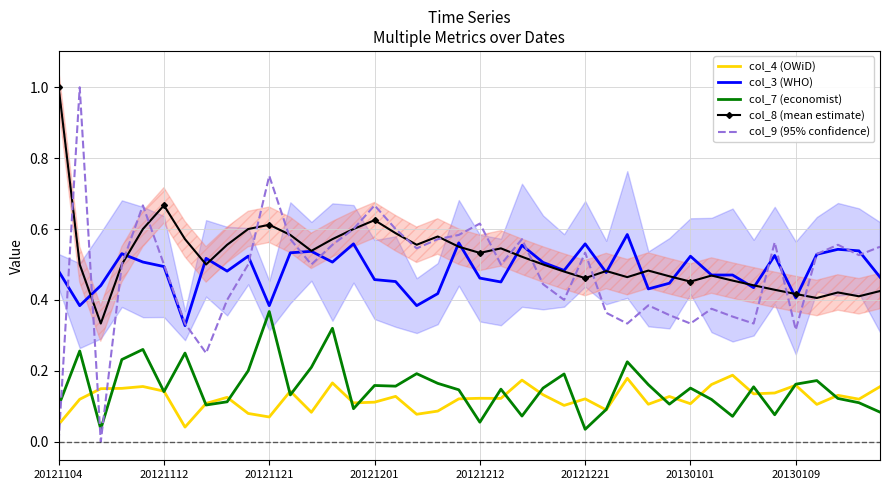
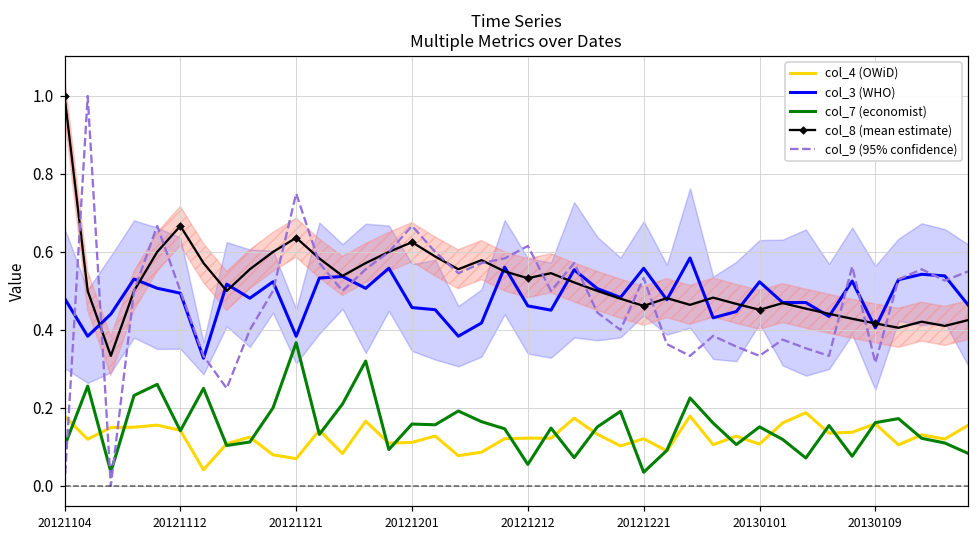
  {
    "col_4 (OWiD)": {
-     "20121104": 0.05,
+     "20121104": 0.18,
      "20121121": 0.07,
      "20121201": 0.11,
      "20121212": 0.12,
      "20121221": 0.12,
      "20130101": 0.11
    },
    "col_7 (economist)": {
      "20121104": 0.10,
      "20121121": 0.37,
      "20121201": 0.16,
      "20121212": 0.05,
      "20121221": 0.03,
      "20130101": 0.15
    },
    "col_8 (mean estimate)": {
      "20121104": 1.00,
      "20121112": 0.67,
-     "20121121": 0.61,
+     "20121121": 0.64,
      "20121201": 0.63,
      "20121212": 0.53,
      "20121221": 0.46,
      "20130101": 0.45,
      "20130109": 0.42
    },
    "col_9 (95% confidence)": {
      "20121104": 0.00,
      "20121121": 0.75,
      "20121201": 0.67,
      "20121212": 0.62,
      "20121221": 0.53,
      "20130101": 0.33,
      "20130109": 0.32
    }
  }
